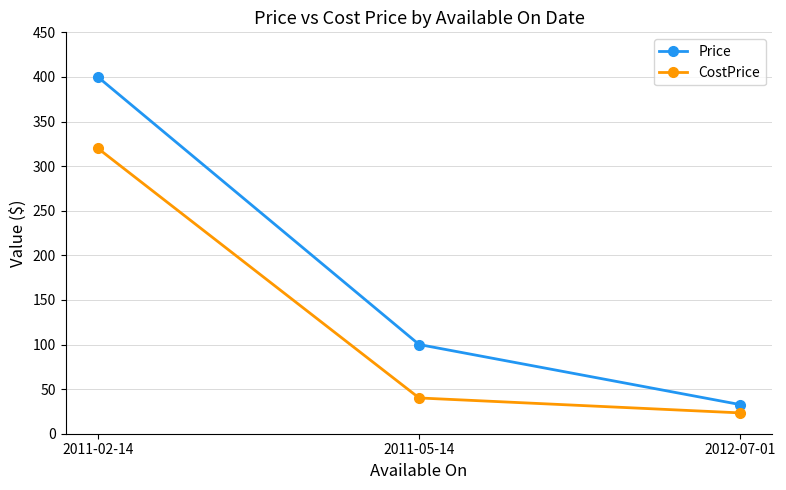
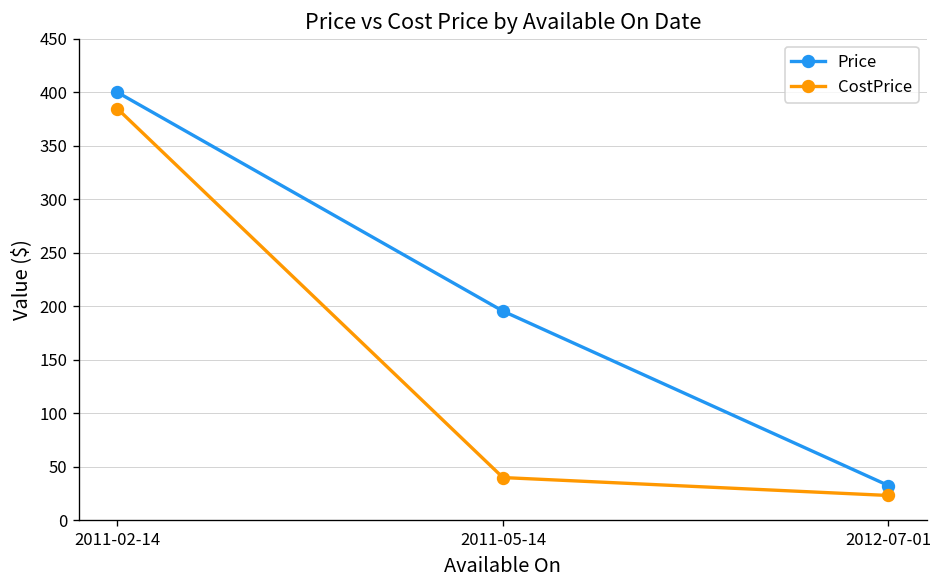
  {
    "Price": {
      "2011-02-14": 400,
-     "2011-05-14": 100,
+     "2011-05-14": 200,
      "2012-07-01": 30
    },
    "CostPrice": {
-     "2011-02-14": 320,
+     "2011-02-14": 380,
      "2011-05-14": 40,
      "2012-07-01": 20
    }
  }
